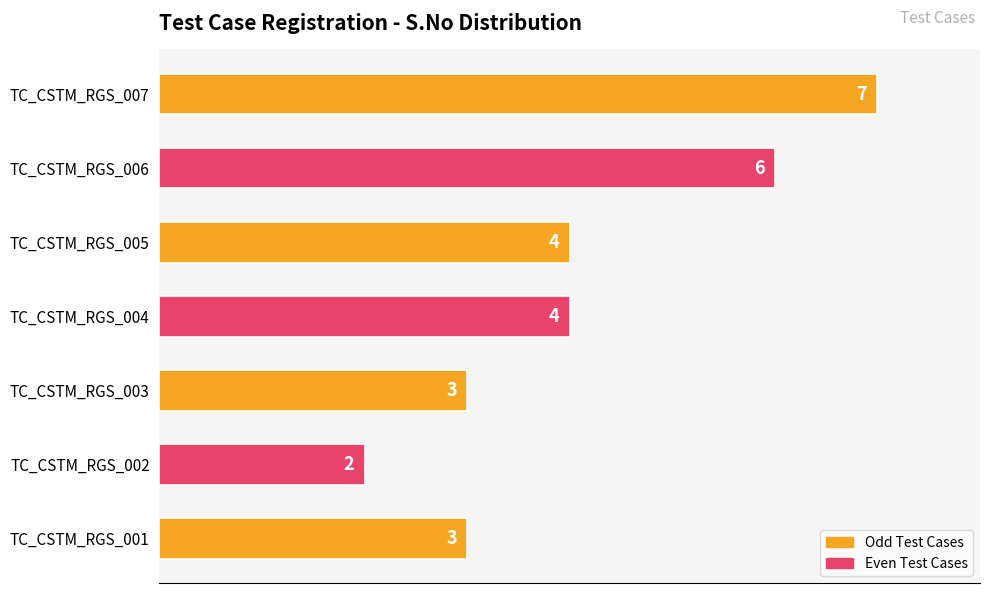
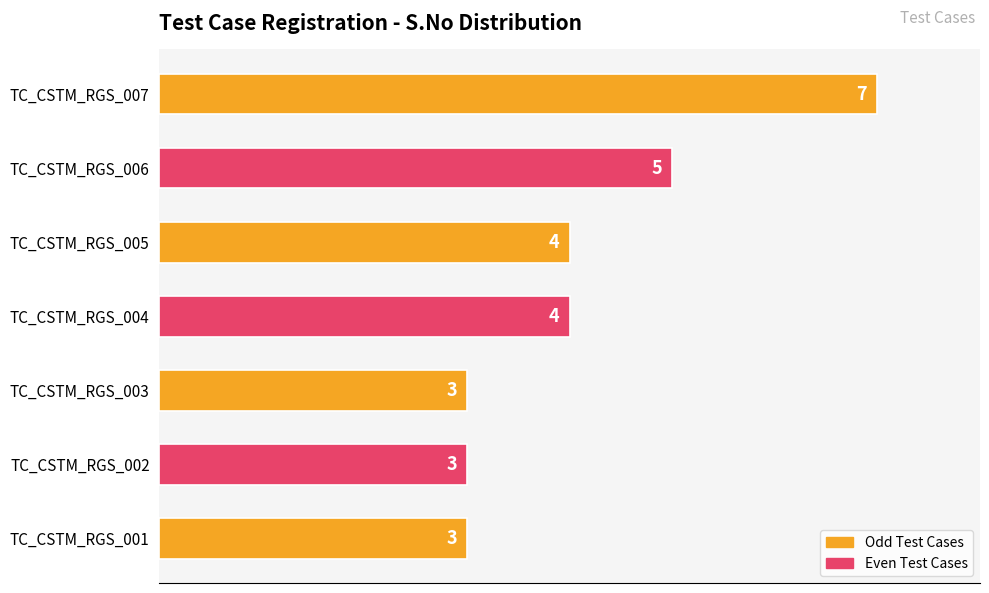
  {
    "TC_CSTM_RGS_007": 7,
-   "TC_CSTM_RGS_006": 6,
+   "TC_CSTM_RGS_006": 5,
    "TC_CSTM_RGS_005": 4,
    "TC_CSTM_RGS_004": 4,
    "TC_CSTM_RGS_003": 3,
-   "TC_CSTM_RGS_002": 2,
+   "TC_CSTM_RGS_002": 3,
    "TC_CSTM_RGS_001": 3
  }
